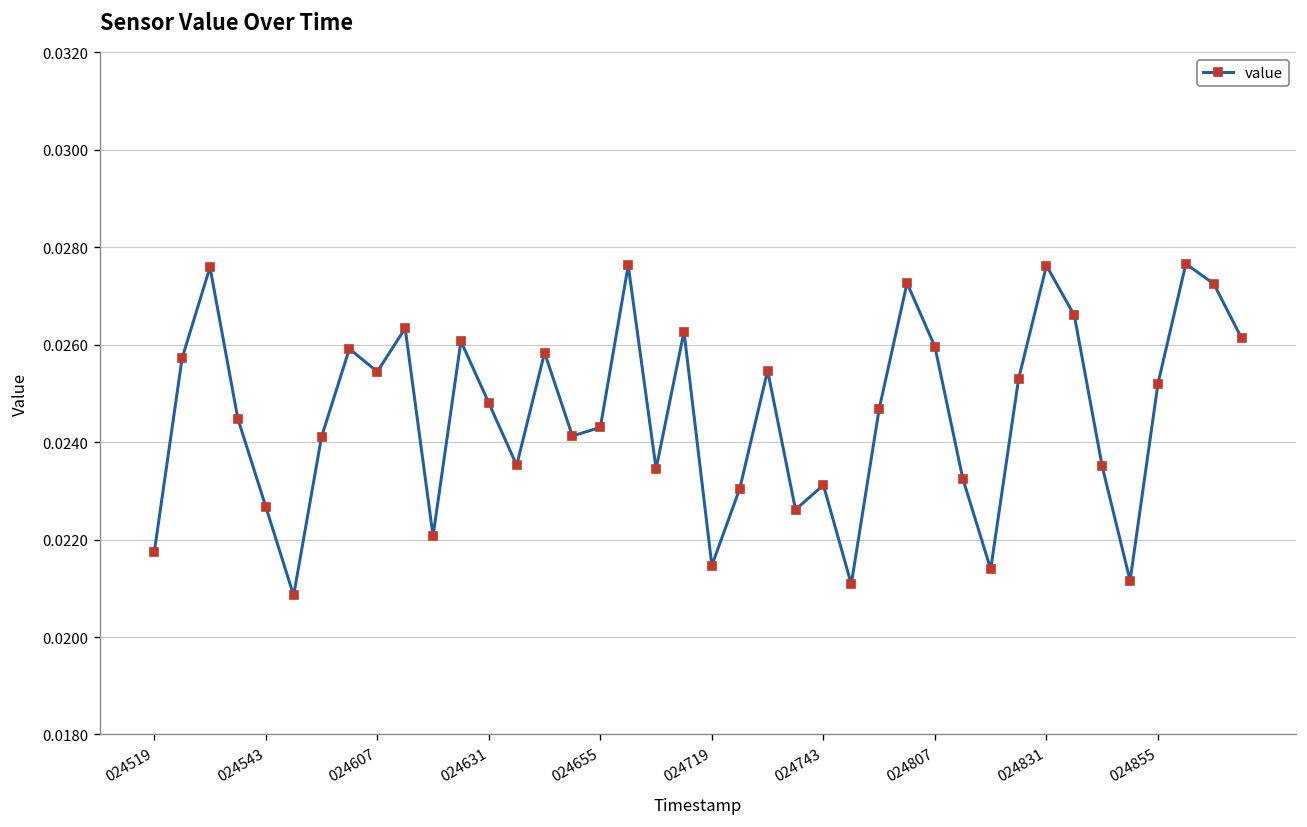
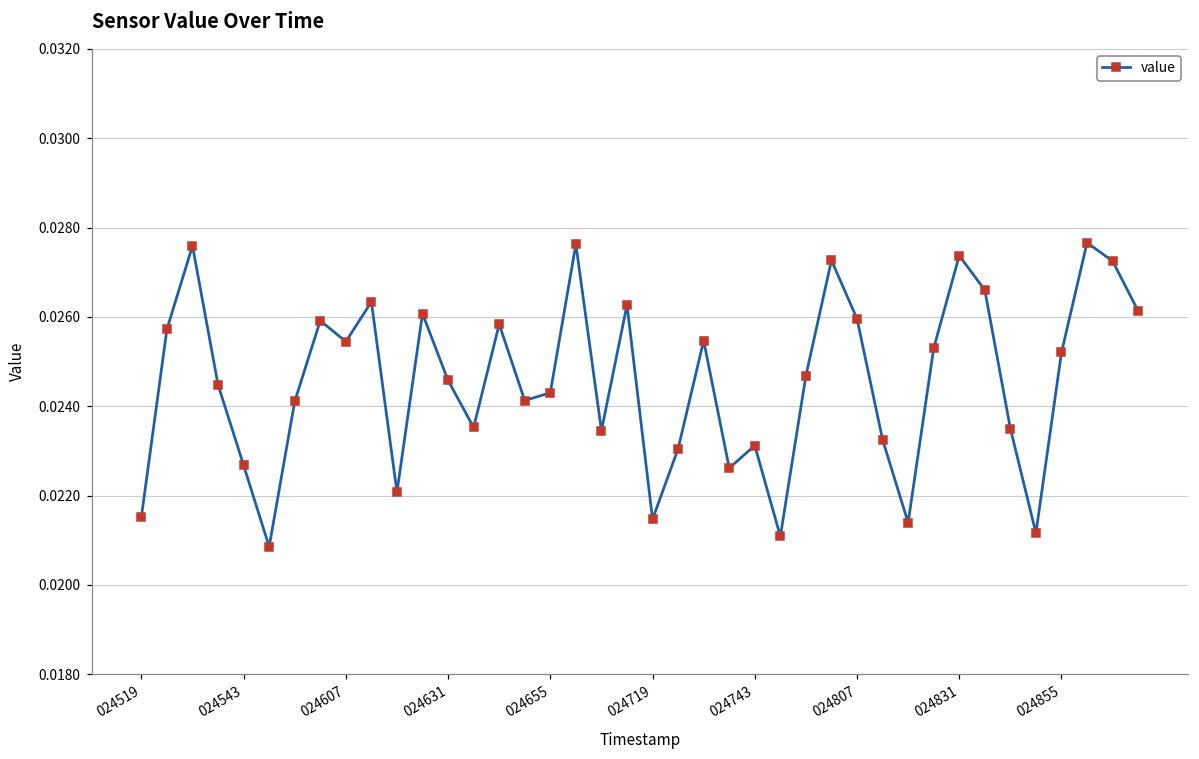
  {
-   "024519": 0.0217,
+   "024519": 0.0215,
    "024543": 0.0227,
    "024607": 0.0254,
-   "024631": 0.0248,
+   "024631": 0.0246,
    "024655": 0.0243,
    "024719": 0.0215,
    "024743": 0.0231,
    "024807": 0.0260,
-   "024831": 0.0276,
+   "024831": 0.0274,
    "024855": 0.0252
  }
